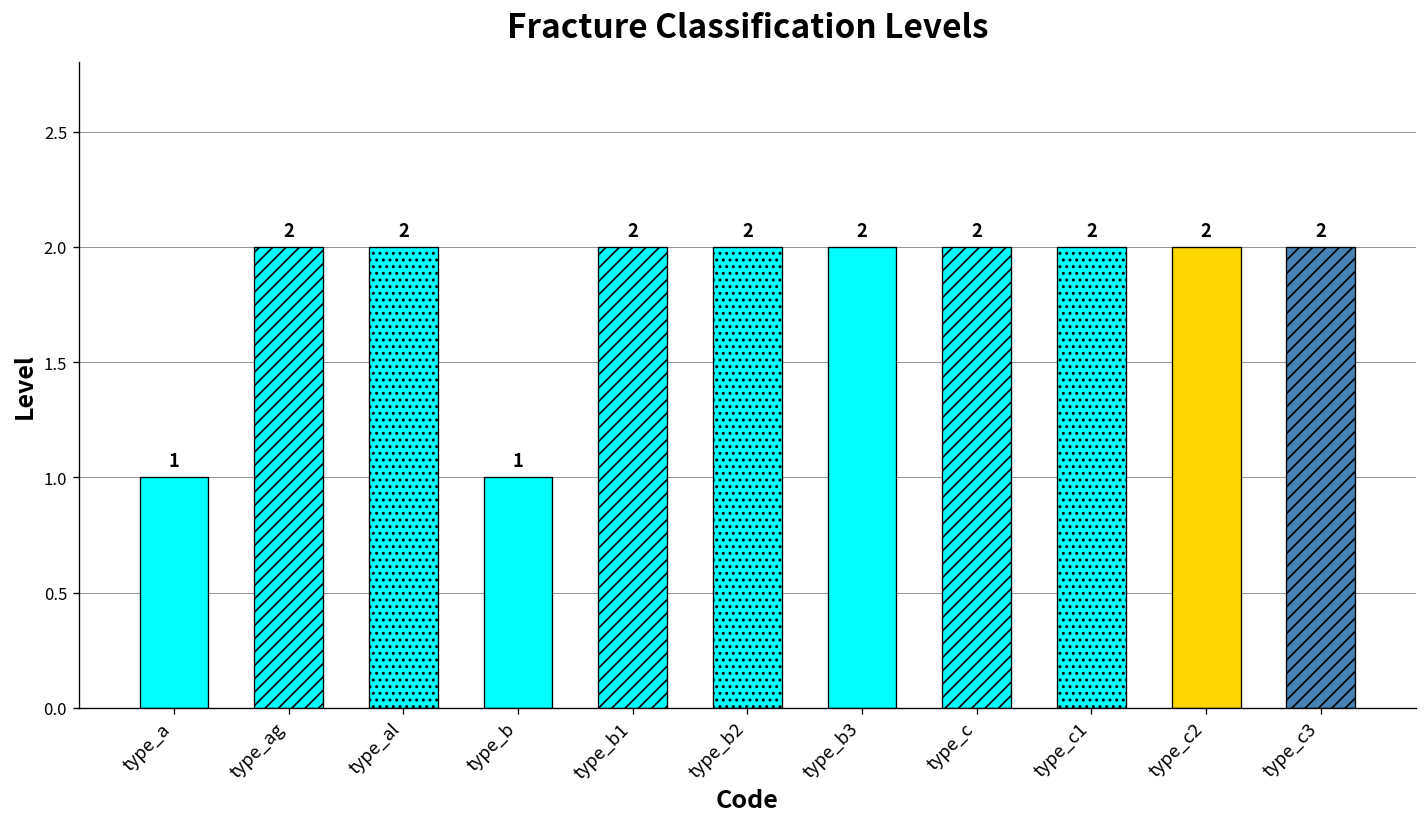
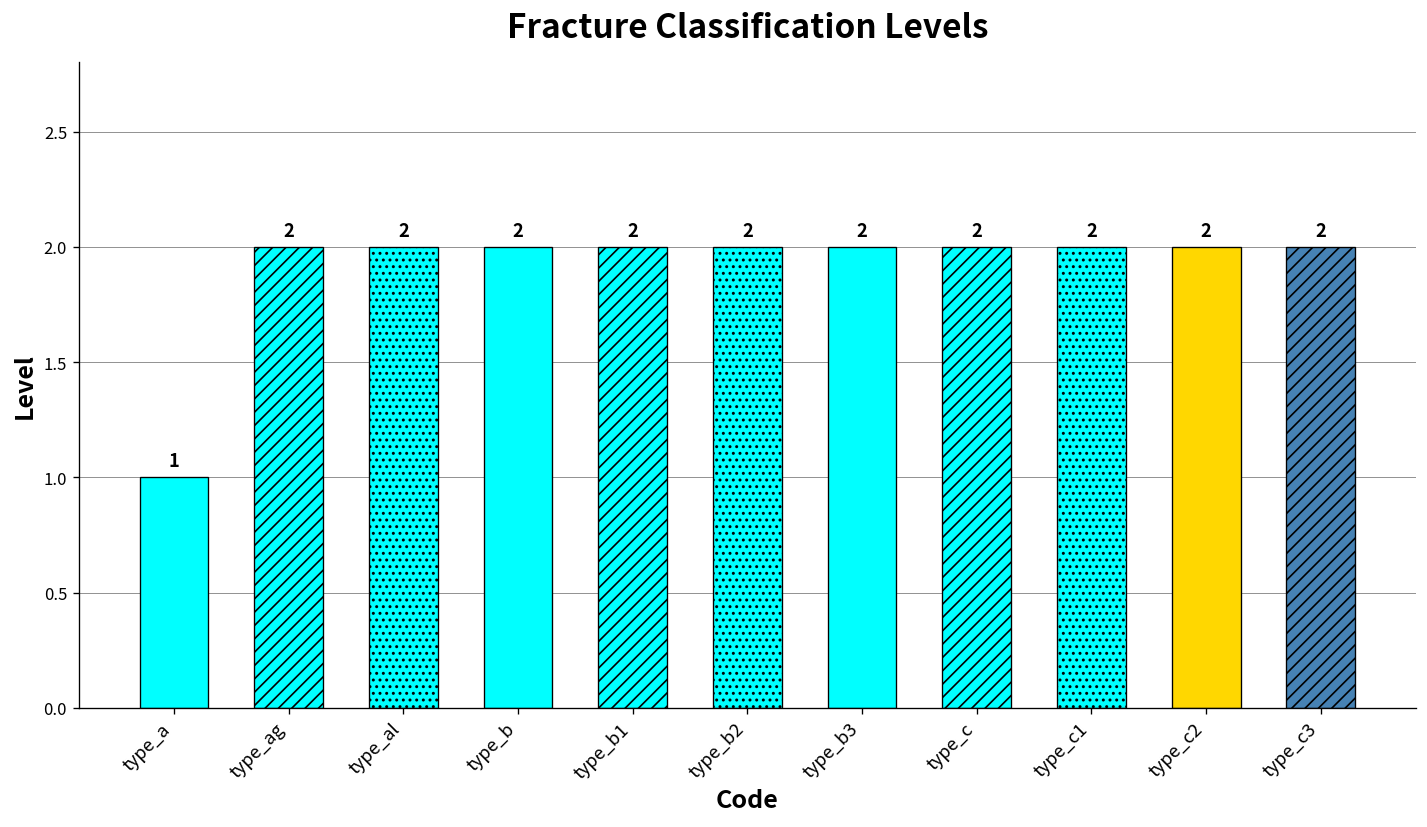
  {
    "type_a": 1,
    "type_ag": 2,
    "type_al": 2,
-   "type_b": 1,
+   "type_b": 2,
    "type_b1": 2,
    "type_b2": 2,
    "type_b3": 2,
    "type_c": 2,
    "type_c1": 2,
    "type_c2": 2,
    "type_c3": 2
  }
